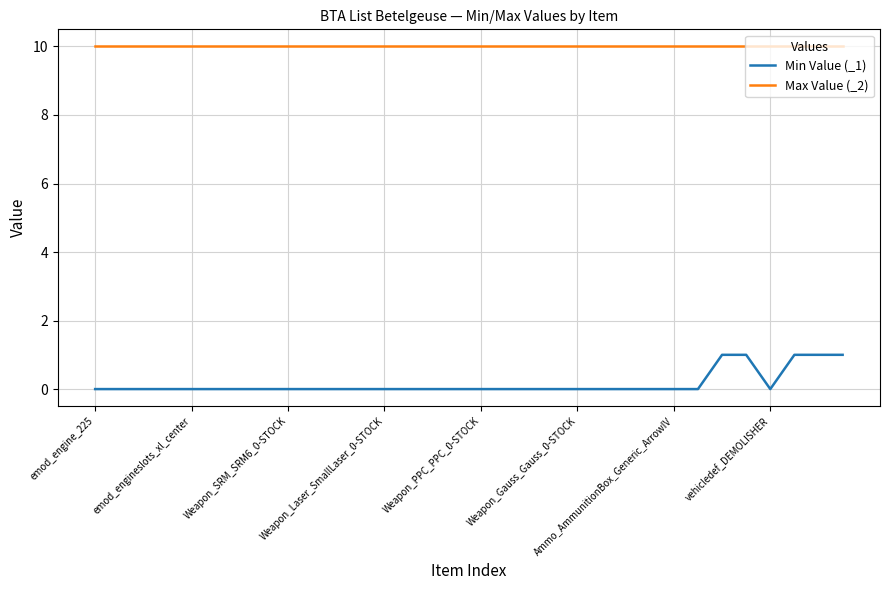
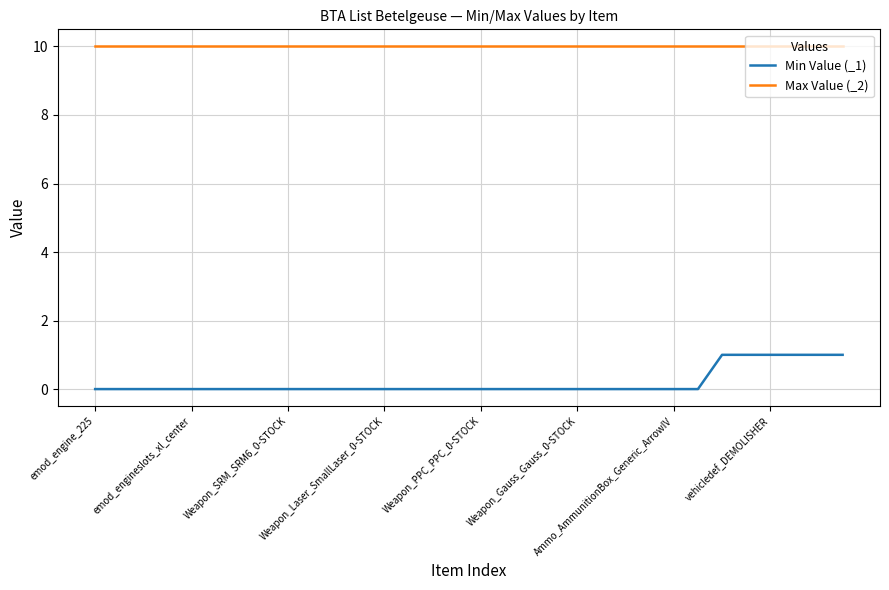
  {
    "Min Value (_1)": {
      "emod_engine_225": 0,
      "emod_engineslots_xl_center": 0,
      "Weapon_SRM_SRM6_0-STOCK": 0,
      "Weapon_Laser_SmallLaser_0-STOCK": 0,
      "Weapon_PPC_PPC_0-STOCK": 0,
      "Weapon_Gauss_Gauss_0-STOCK": 0,
      "Ammo_AmmunitionBox_Generic_ArrowIV": 0,
-     "vehicledef_DEMOLISHER": 0
+     "vehicledef_DEMOLISHER": 1
    },
    "Max Value (_2)": {
      "emod_engine_225": 10,
      "emod_engineslots_xl_center": 10,
      "Weapon_SRM_SRM6_0-STOCK": 10,
      "Weapon_Laser_SmallLaser_0-STOCK": 10,
      "Weapon_PPC_PPC_0-STOCK": 10,
      "Weapon_Gauss_Gauss_0-STOCK": 10,
      "Ammo_AmmunitionBox_Generic_ArrowIV": 10
    }
  }
